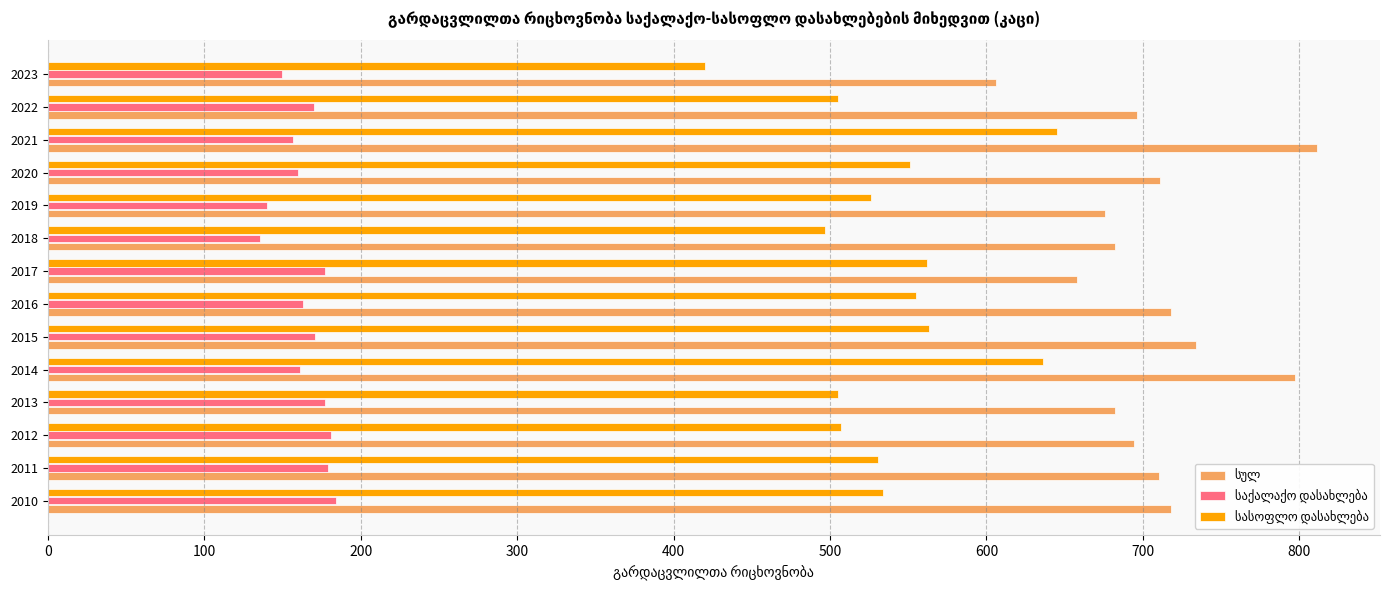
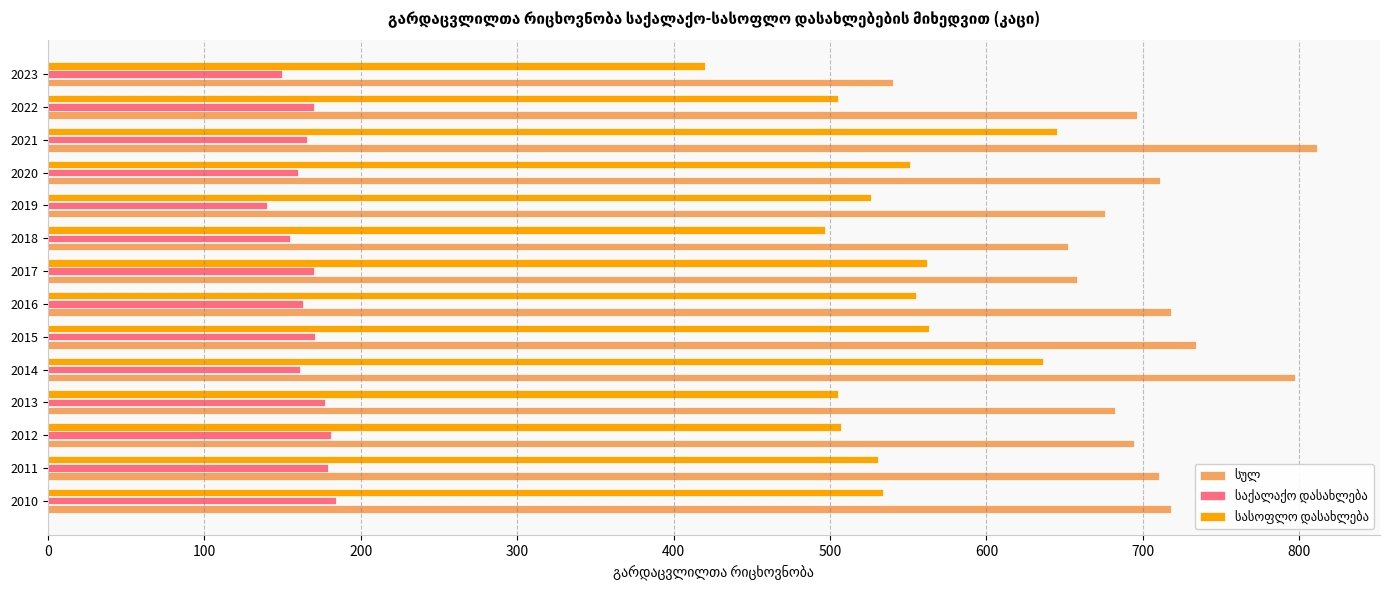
  {
    "სულ": {
-     "2023": 606,
+     "2023": 540,
      "2022": 696,
      "2021": 811,
      "2020": 711,
      "2019": 676,
-     "2018": 682,
+     "2018": 652,
      "2017": 658,
      "2016": 718,
      "2015": 734,
      "2014": 797,
      "2013": 682,
      "2012": 694,
      "2011": 710,
      "2010": 718
    },
    "საქალაქო დასახლება": {
      "2023": 150,
      "2022": 170,
-     "2021": 157,
+     "2021": 166,
      "2020": 160,
      "2019": 140,
-     "2018": 136,
-     "2017": 177,
+     "2018": 155,
+     "2017": 170,
      "2016": 163,
      "2015": 171,
      "2014": 161,
      "2013": 177,
      "2012": 181,
      "2011": 179,
      "2010": 184
    },
    "სასოფლო დასახლება": {
      "2023": 420,
      "2022": 505,
      "2021": 645,
      "2020": 551,
      "2019": 526,
      "2018": 497,
      "2017": 562,
      "2016": 555,
      "2015": 563,
      "2014": 636,
      "2013": 505,
      "2012": 507,
      "2011": 531,
      "2010": 534
    }
  }
